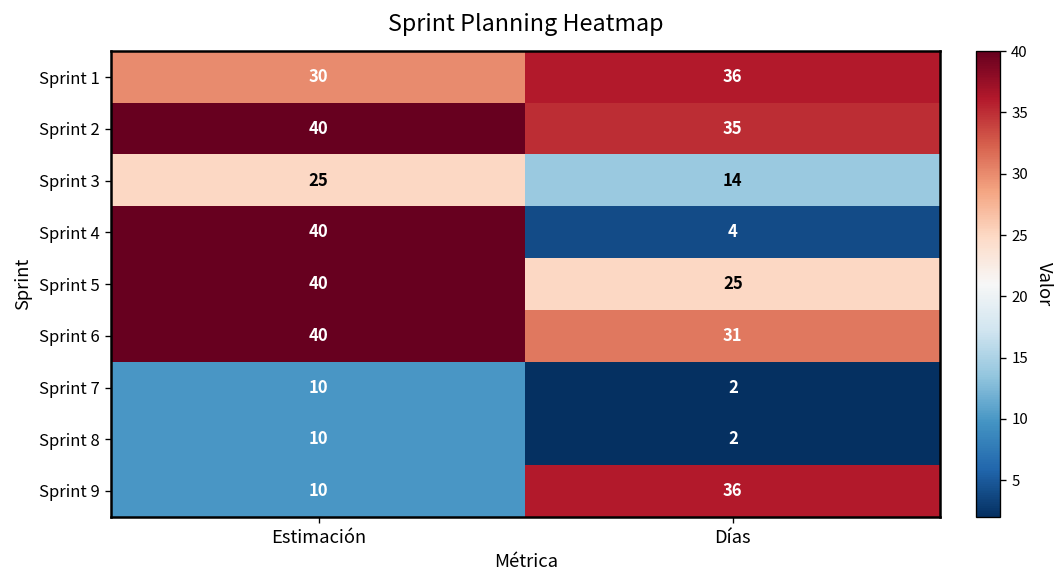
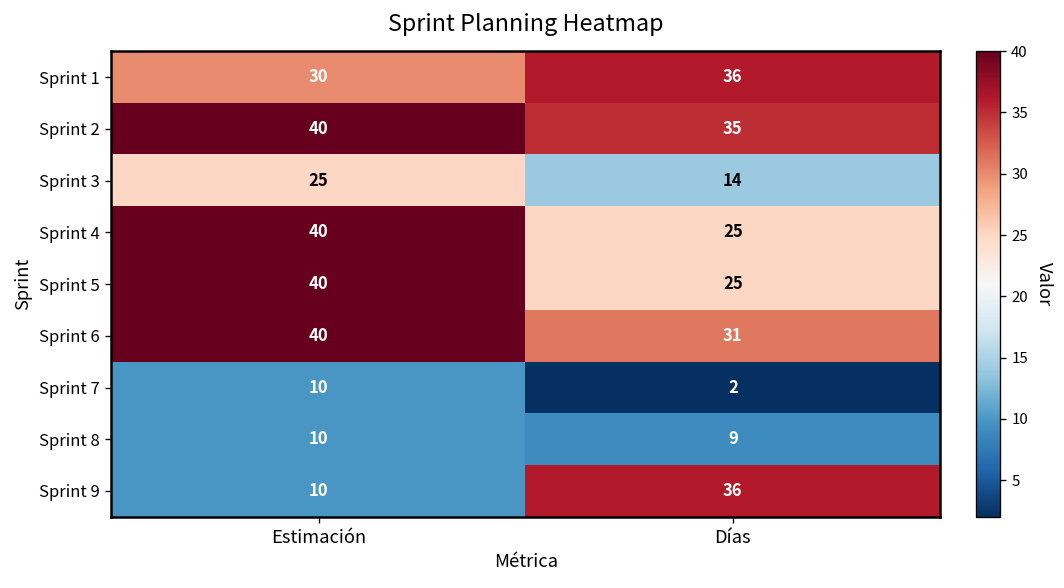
  {
    "Sprint 1": {
      "Estimación": 30,
      "Días": 36
    },
    "Sprint 2": {
      "Estimación": 40,
      "Días": 35
    },
    "Sprint 3": {
      "Estimación": 25,
      "Días": 14
    },
    "Sprint 4": {
      "Estimación": 40,
-     "Días": 4
+     "Días": 25
    },
    "Sprint 5": {
      "Estimación": 40,
      "Días": 25
    },
    "Sprint 6": {
      "Estimación": 40,
      "Días": 31
    },
    "Sprint 7": {
      "Estimación": 10,
      "Días": 2
    },
    "Sprint 8": {
      "Estimación": 10,
-     "Días": 2
+     "Días": 9
    },
    "Sprint 9": {
      "Estimación": 10,
      "Días": 36
    }
  }
